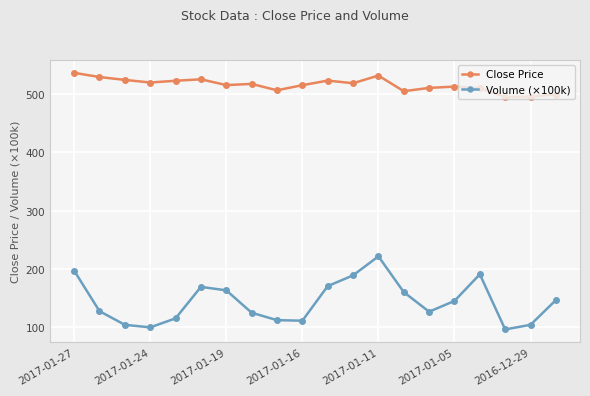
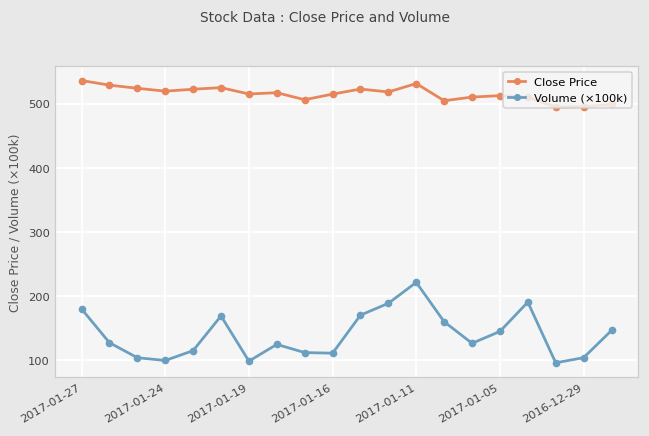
  {
    "Close Price": {
      "2017-01-27": 540,
      "2017-01-24": 520,
      "2017-01-19": 520,
      "2017-01-16": 510,
      "2017-01-11": 530,
      "2017-01-05": 510
    },
    "Volume (×100k)": {
-     "2017-01-27": 200,
+     "2017-01-27": 180,
      "2017-01-24": 100,
-     "2017-01-19": 160,
+     "2017-01-19": 100,
      "2017-01-16": 110,
      "2017-01-11": 220,
      "2017-01-05": 150,
      "2016-12-29": 100
    }
  }
